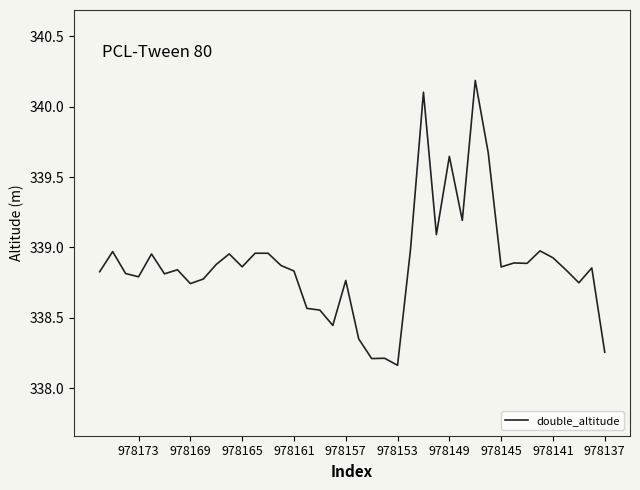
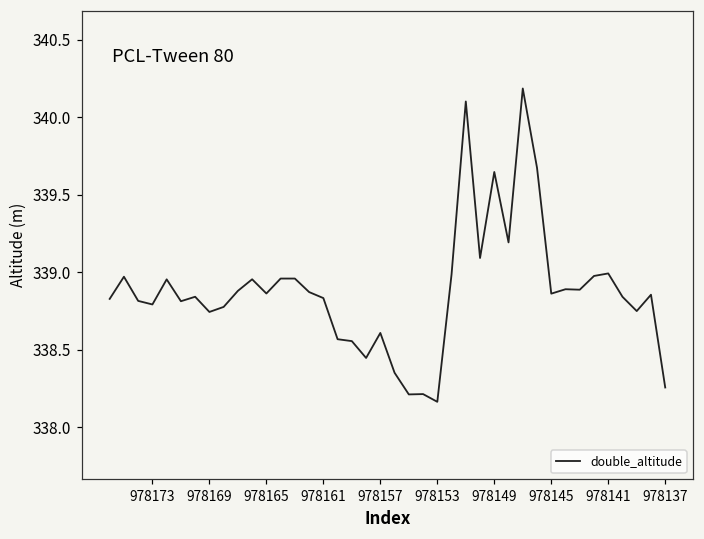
  {
    "978173": 338.79,
    "978169": 338.74,
    "978165": 338.86,
    "978161": 338.83,
-   "978157": 338.77,
+   "978157": 338.61,
    "978153": 338.16,
    "978149": 339.65,
    "978145": 338.86,
-   "978141": 338.93,
+   "978141": 338.99,
    "978137": 338.26
  }
